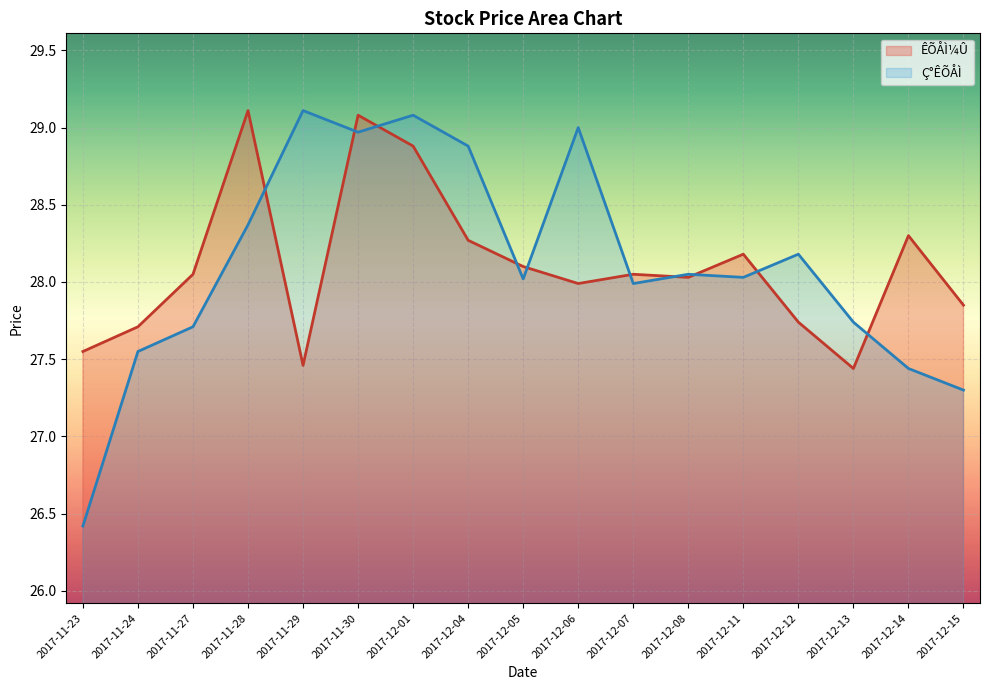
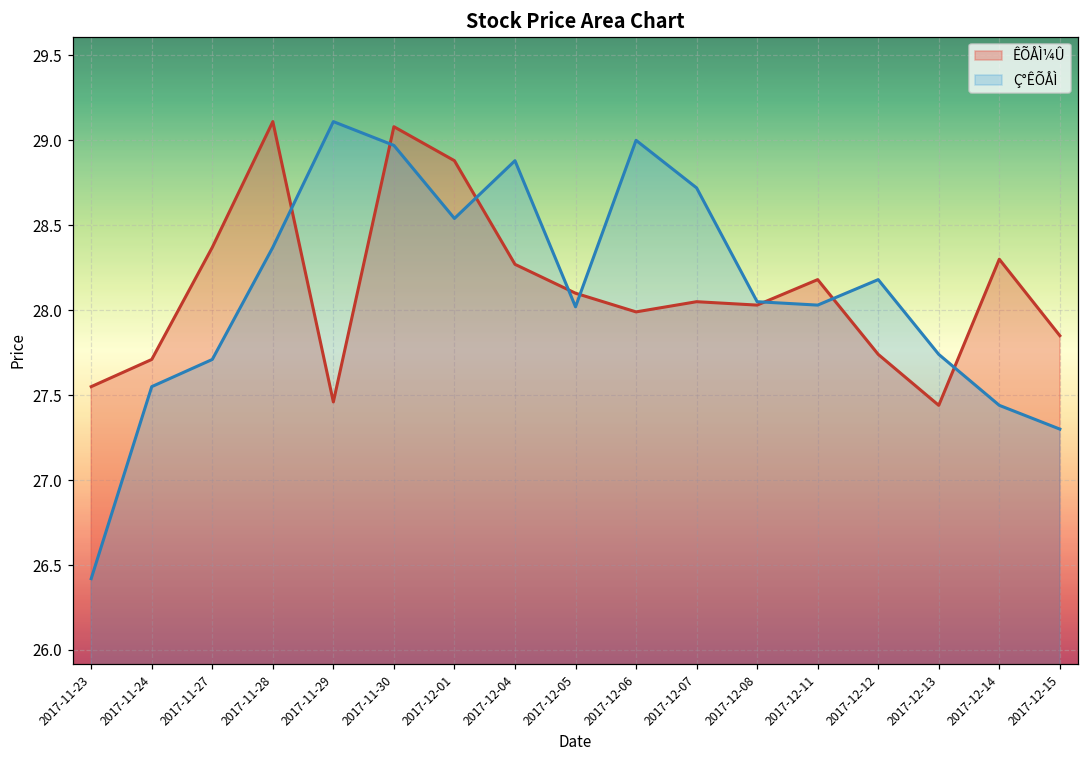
  {
    "ÊÕÅÌ¼Û": {
      "2017-11-23": 27.55,
      "2017-11-24": 27.71,
-     "2017-11-27": 28.05,
+     "2017-11-27": 28.37,
      "2017-11-28": 29.11,
      "2017-11-29": 27.46,
      "2017-11-30": 29.08,
      "2017-12-01": 28.88,
      "2017-12-04": 28.27,
      "2017-12-05": 28.10,
      "2017-12-06": 27.99,
      "2017-12-07": 28.05,
      "2017-12-08": 28.03,
      "2017-12-11": 28.18,
      "2017-12-12": 27.74,
      "2017-12-13": 27.44,
      "2017-12-14": 28.30,
      "2017-12-15": 27.85
    },
    "Ç°ÊÕÅÌ": {
      "2017-11-23": 26.42,
      "2017-11-24": 27.55,
      "2017-11-27": 27.71,
      "2017-11-28": 28.37,
      "2017-11-29": 29.11,
      "2017-11-30": 28.97,
-     "2017-12-01": 29.08,
+     "2017-12-01": 28.54,
      "2017-12-04": 28.88,
      "2017-12-05": 28.02,
      "2017-12-06": 29.00,
-     "2017-12-07": 27.99,
+     "2017-12-07": 28.72,
      "2017-12-08": 28.05,
      "2017-12-11": 28.03,
      "2017-12-12": 28.18,
      "2017-12-13": 27.74,
      "2017-12-14": 27.44,
      "2017-12-15": 27.30
    }
  }
